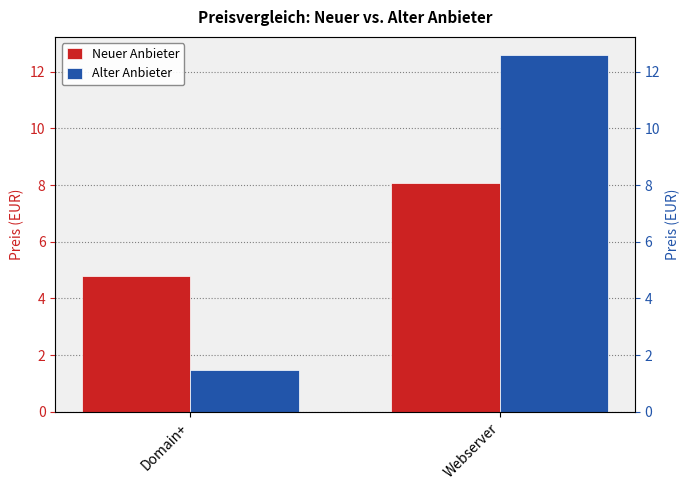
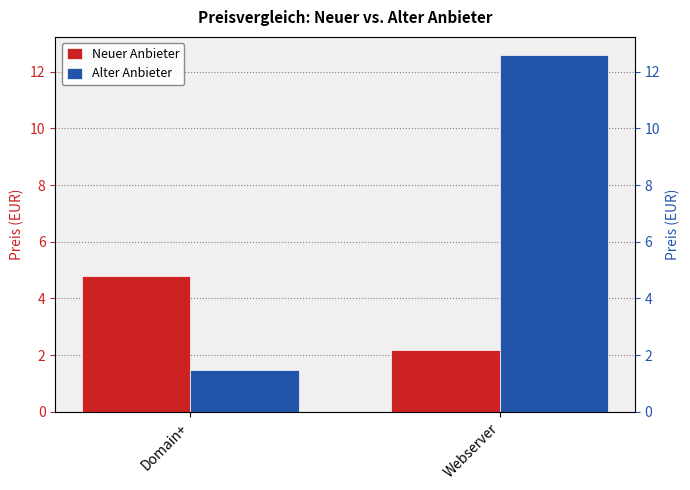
  {
    "Neuer Anbieter": {
      "Domain+": 4.8,
-     "Webserver": 8.1
+     "Webserver": 2.2
    },
    "Alter Anbieter": {
      "Domain+": 1.5,
      "Webserver": 12.6
    }
  }
